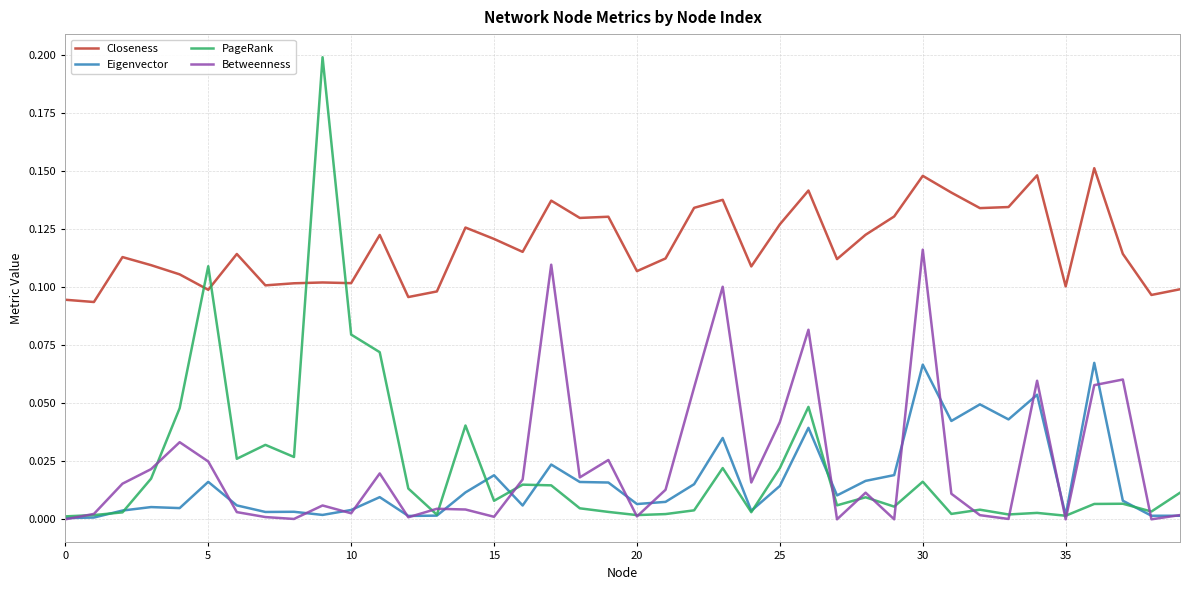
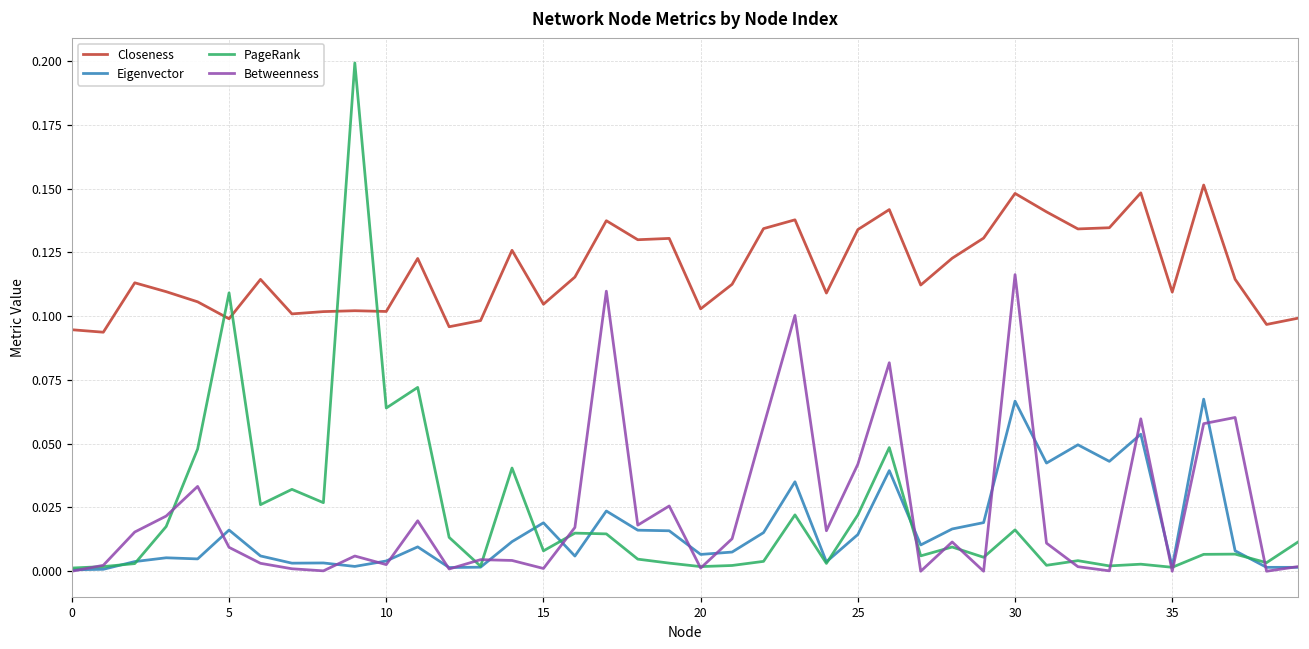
  {
    "Closeness": {
      "0": 0.095,
      "5": 0.099,
      "10": 0.102,
-     "15": 0.121,
-     "20": 0.107,
-     "25": 0.127,
+     "15": 0.105,
+     "20": 0.103,
+     "25": 0.134,
      "30": 0.148,
-     "35": 0.100
+     "35": 0.109
    },
    "Eigenvector": {
      "5": 0.016,
      "10": 0.004,
      "15": 0.019,
      "20": 0.007,
      "25": 0.014,
      "30": 0.067
    },
    "PageRank": {
      "5": 0.109,
-     "10": 0.080,
+     "10": 0.064,
      "15": 0.008,
      "25": 0.022,
      "30": 0.016
    },
    "Betweenness": {
-     "5": 0.025,
+     "5": 0.009,
      "10": 0.003,
      "15": 0.001,
      "25": 0.042,
      "30": 0.116,
      "35": 0.000
    }
  }
